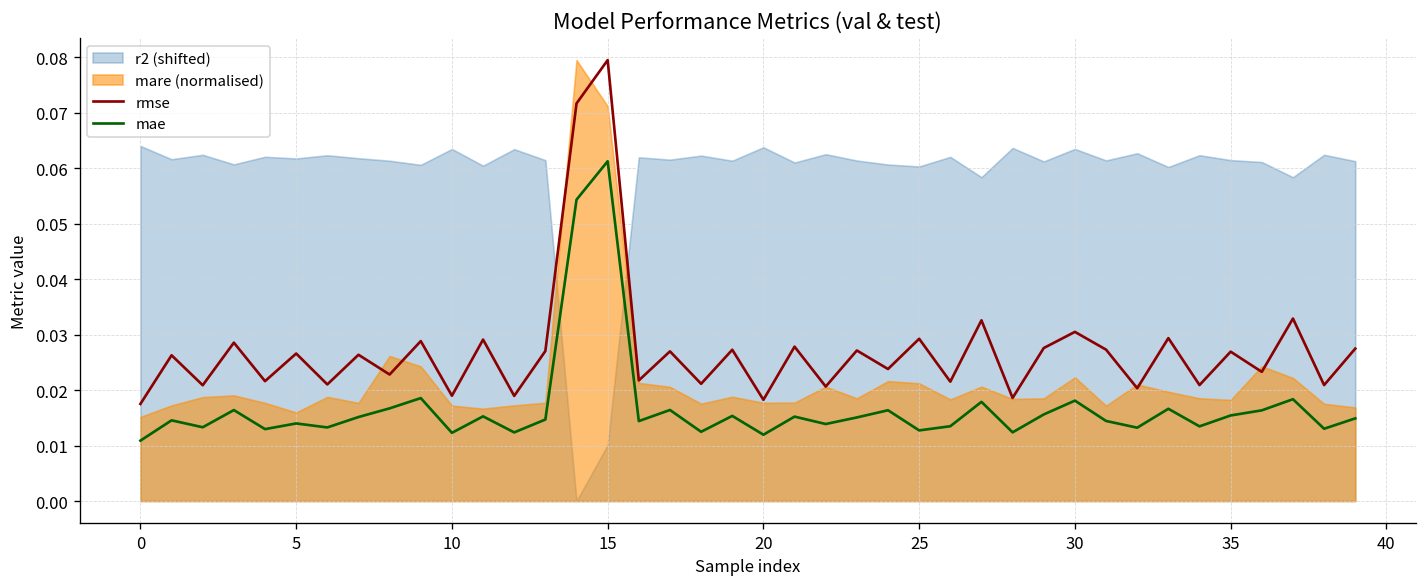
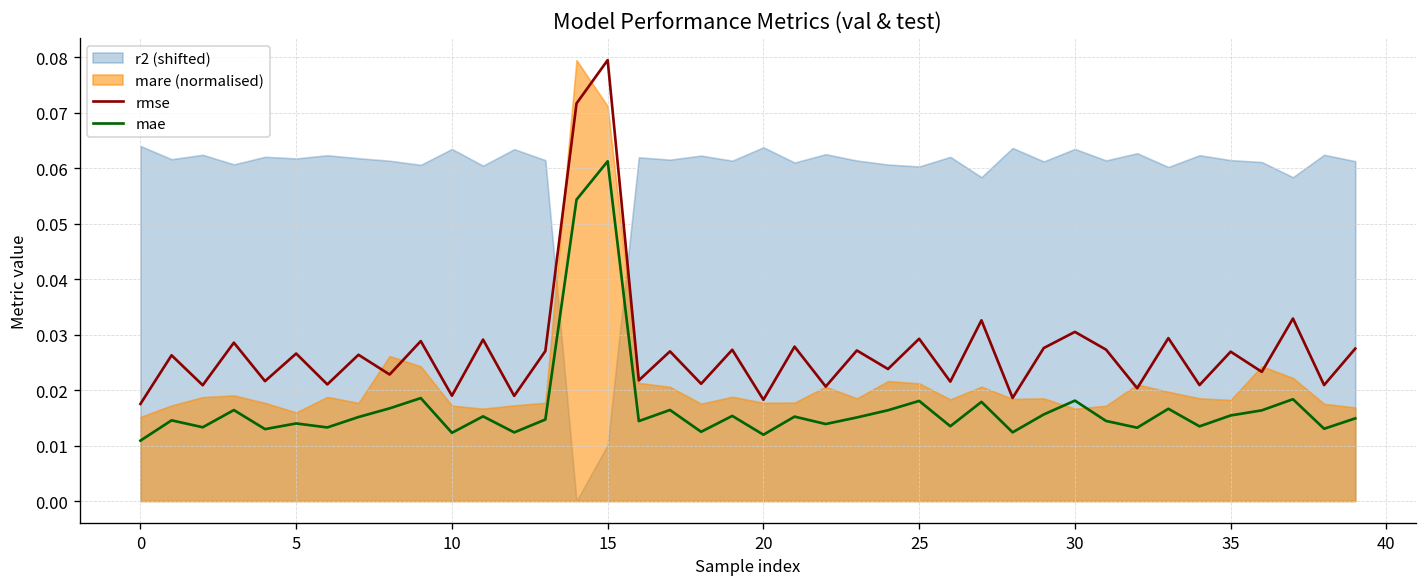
  {
    "rmse": {
      "0": 0.018,
      "5": 0.027,
      "10": 0.019,
      "15": 0.079,
      "25": 0.029,
      "30": 0.030,
      "35": 0.027
    },
    "r2 (shifted)": {
      "0": 0.064,
      "5": 0.062,
      "10": 0.063,
      "15": 0.010,
      "20": 0.064,
      "25": 0.060,
      "30": 0.063,
      "35": 0.061
    },
    "mae": {
      "0": 0.011,
      "5": 0.014,
      "10": 0.012,
      "15": 0.061,
      "20": 0.012,
-     "25": 0.013,
+     "25": 0.018,
      "30": 0.018,
      "35": 0.015
    },
    "mare (normalised)": {
      "0": 0.015,
      "5": 0.016,
      "10": 0.017,
      "15": 0.071,
      "25": 0.021,
-     "30": 0.022,
+     "30": 0.017,
      "35": 0.018
    }
  }
